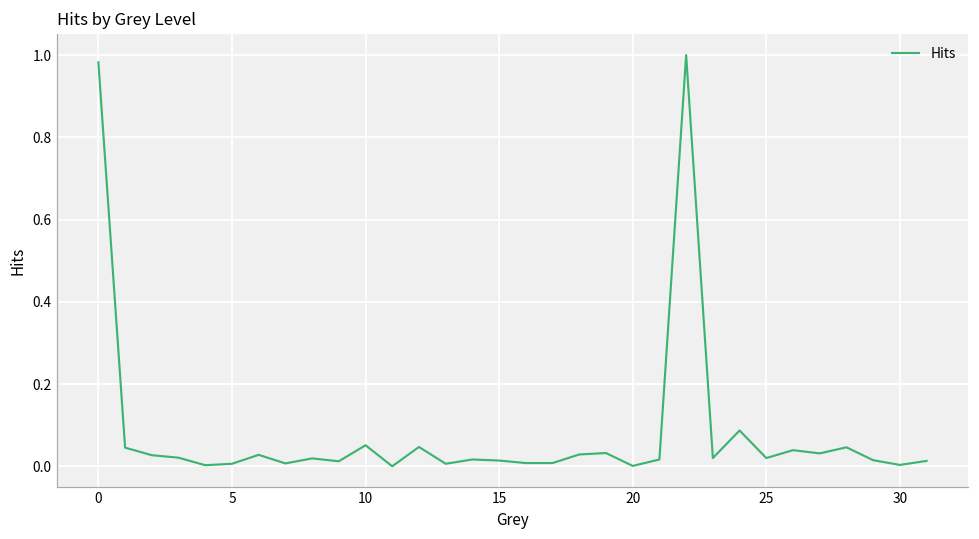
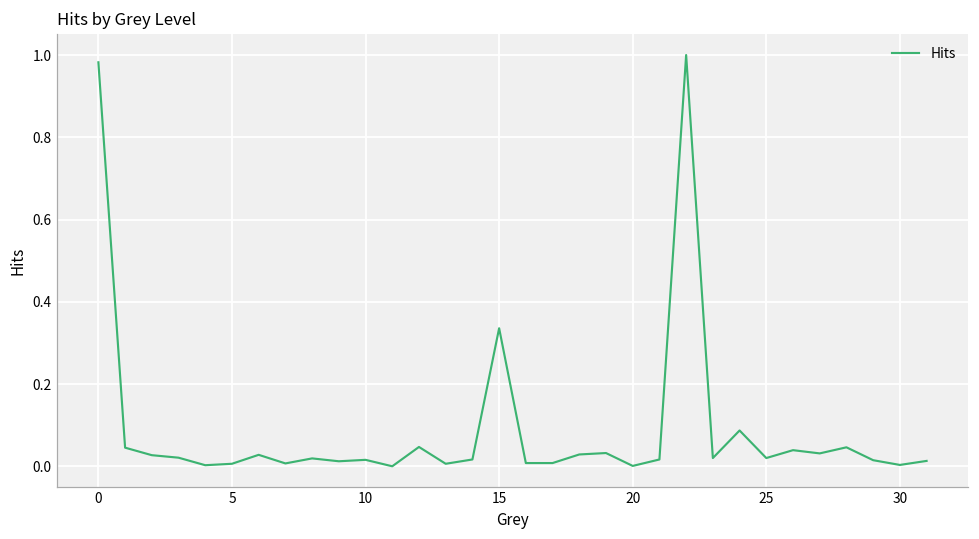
  {
    "0": 0.98,
    "5": 0.01,
-   "10": 0.05,
-   "15": 0.01,
+   "10": 0.02,
+   "15": 0.34,
    "20": 0.00,
    "25": 0.02,
    "30": 0.00
  }
